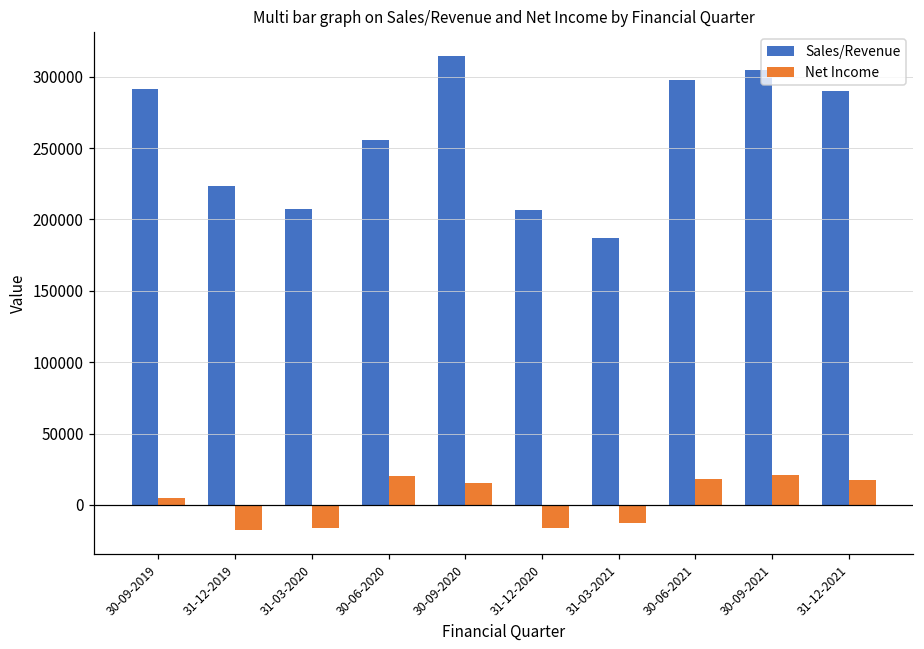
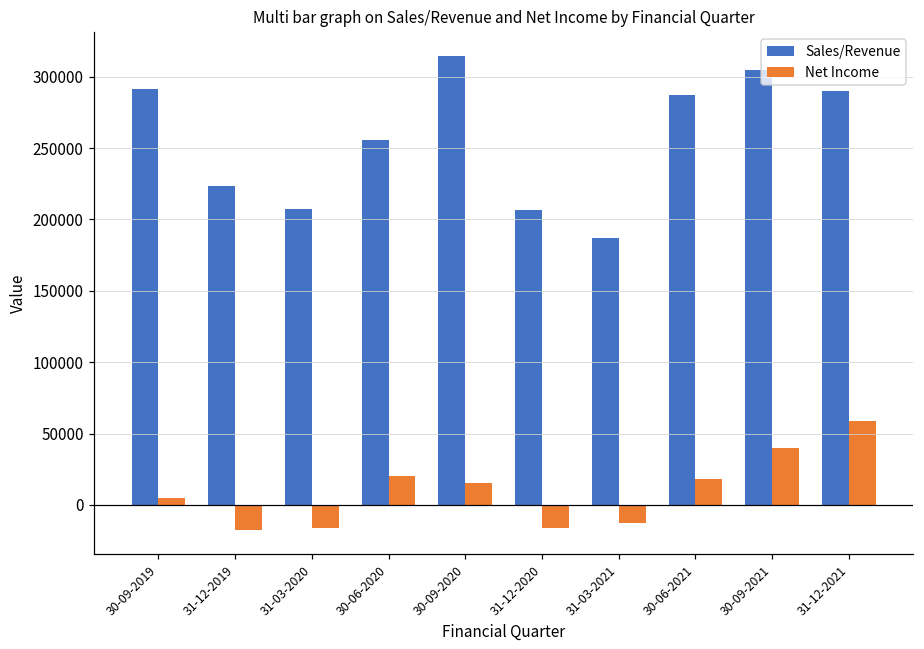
  {
    "Sales/Revenue": {
      "30-09-2019": 292000,
      "31-12-2019": 223000,
      "31-03-2020": 207000,
      "30-06-2020": 255000,
      "30-09-2020": 315000,
      "31-12-2020": 207000,
      "31-03-2021": 187000,
-     "30-06-2021": 298000,
+     "30-06-2021": 287000,
      "30-09-2021": 305000,
      "31-12-2021": 290000
    },
    "Net Income": {
      "30-09-2019": 5000,
      "31-12-2019": -18000,
      "31-03-2020": -16000,
      "30-06-2020": 20000,
      "30-09-2020": 15000,
      "31-12-2020": -16000,
      "31-03-2021": -13000,
      "30-06-2021": 18000,
-     "30-09-2021": 21000,
-     "31-12-2021": 18000
+     "30-09-2021": 40000,
+     "31-12-2021": 59000
    }
  }
